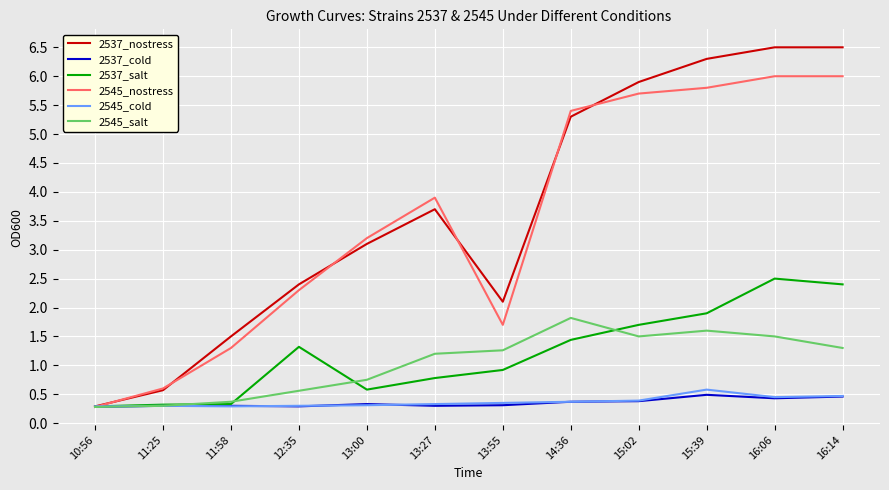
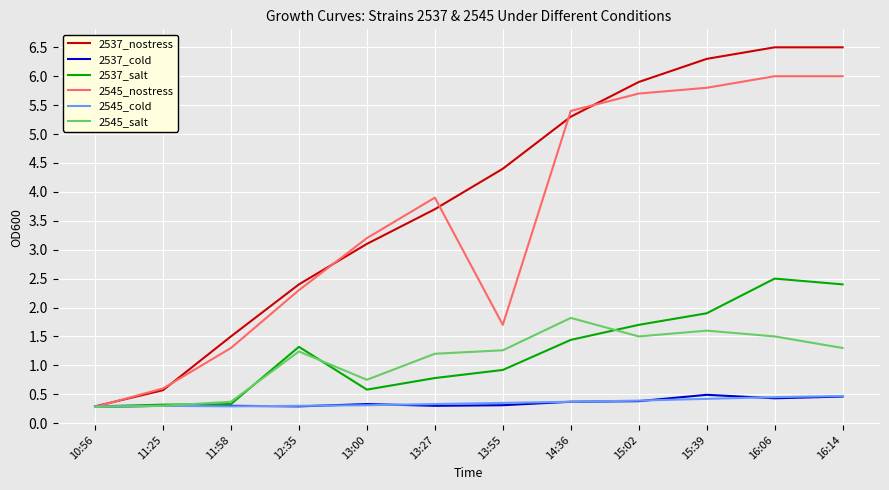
  {
    "2537_nostress": {
      "11:58": 1.5,
      "12:35": 2.4,
      "13:00": 3.1,
      "13:27": 3.7,
-     "13:55": 2.1,
+     "13:55": 4.4,
      "14:36": 5.3,
      "15:02": 5.9,
      "15:39": 6.3,
      "16:06": 6.5,
      "16:14": 6.5
    },
    "2537_cold": {
      "15:39": 0.5
    },
    "2537_salt": {
      "12:35": 1.3,
      "13:00": 0.6,
      "13:27": 0.8,
      "13:55": 0.9,
      "14:36": 1.4,
      "15:02": 1.7,
      "15:39": 1.9,
      "16:06": 2.5,
      "16:14": 2.4
    },
    "2545_nostress": {
      "11:58": 1.3,
      "12:35": 2.3,
      "13:00": 3.2,
      "13:27": 3.9,
      "13:55": 1.7,
      "14:36": 5.4,
      "15:02": 5.7,
      "15:39": 5.8,
      "16:06": 6.0,
      "16:14": 6.0
    },
    "2545_cold": {
-     "15:39": 0.6
+     "15:39": 0.4
    },
    "2545_salt": {
-     "12:35": 0.6,
+     "12:35": 1.2,
      "13:00": 0.8,
      "13:27": 1.2,
      "13:55": 1.3,
      "14:36": 1.8,
      "15:02": 1.5,
      "15:39": 1.6,
      "16:06": 1.5,
      "16:14": 1.3
    }
  }
